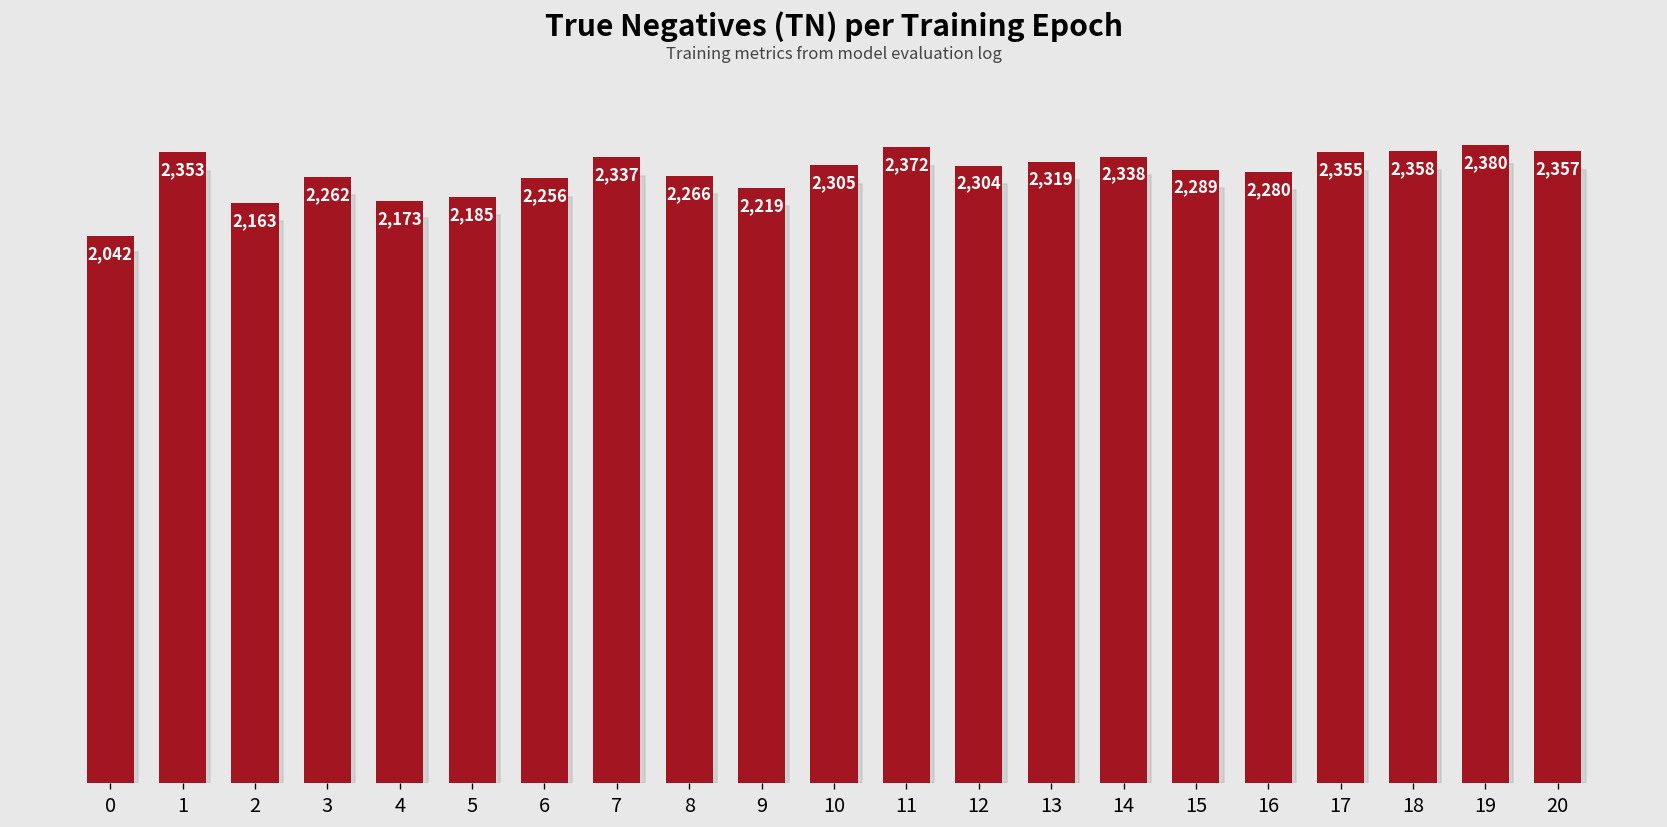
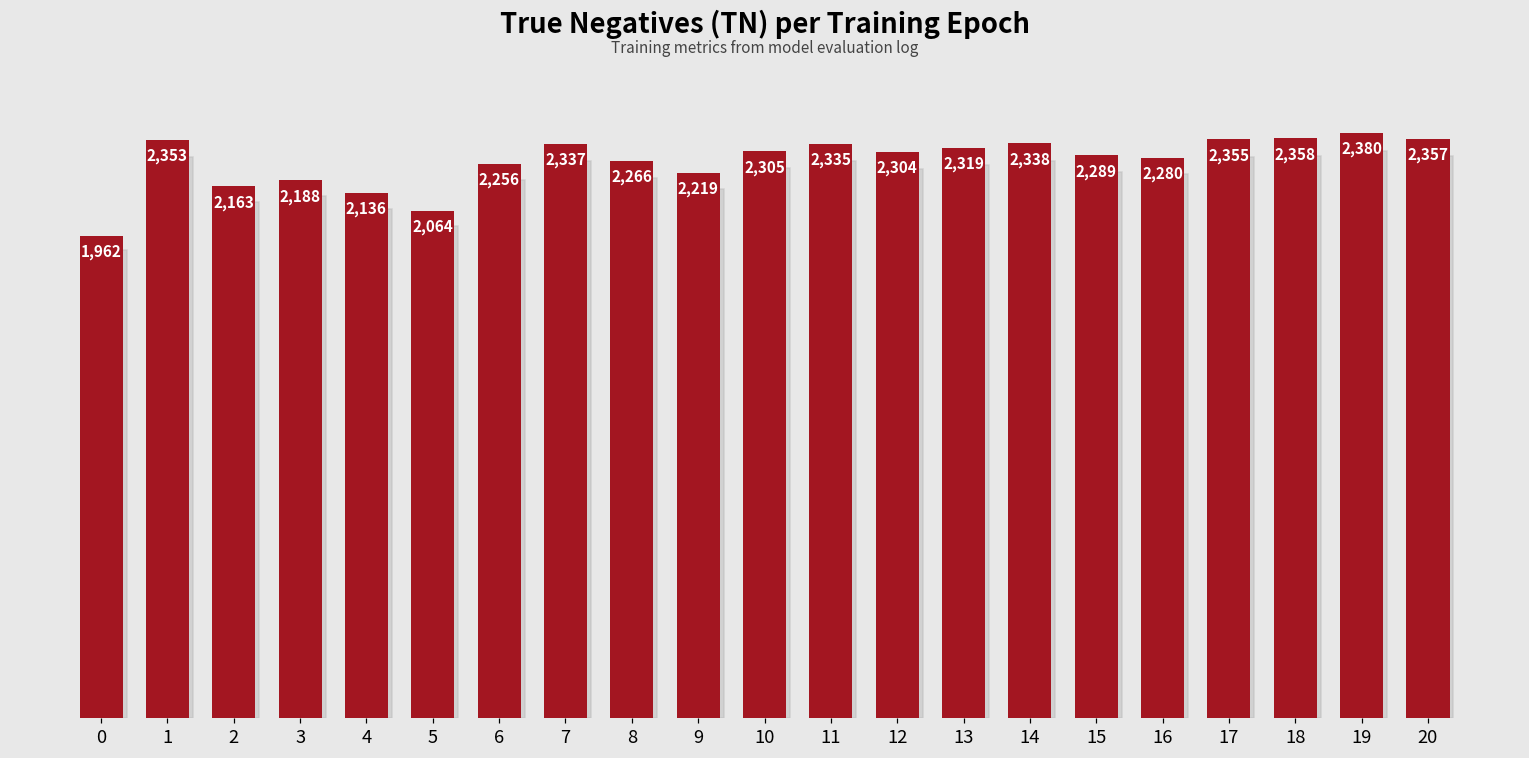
  {
-   "0": "2,042",
+   "0": "1,962",
    "1": "2,353",
    "2": "2,163",
-   "3": "2,262",
-   "4": "2,173",
-   "5": "2,185",
+   "3": "2,188",
+   "4": "2,136",
+   "5": "2,064",
    "6": "2,256",
    "7": "2,337",
    "8": "2,266",
    "9": "2,219",
    "10": "2,305",
-   "11": "2,372",
+   "11": "2,335",
    "12": "2,304",
    "13": "2,319",
    "14": "2,338",
    "15": "2,289",
    "16": "2,280",
    "17": "2,355",
    "18": "2,358",
    "19": "2,380",
    "20": "2,357"
  }
